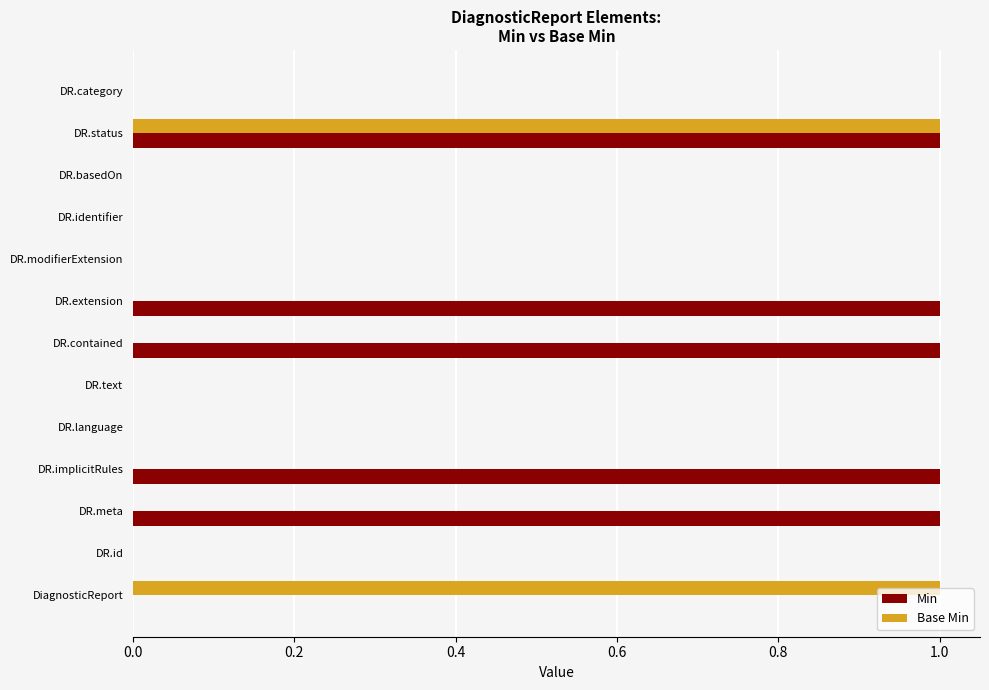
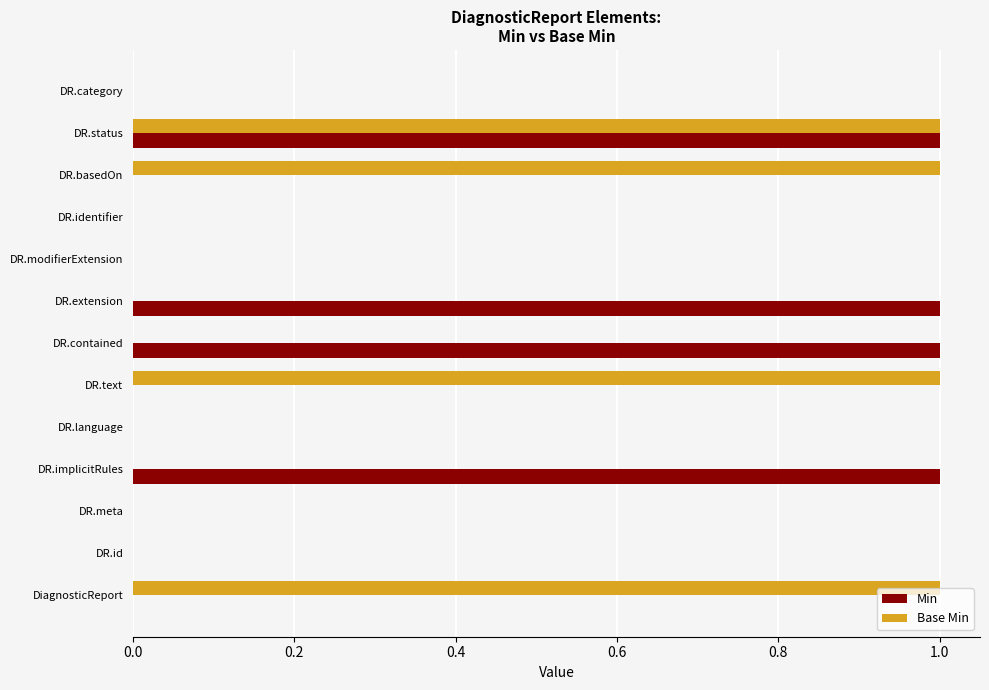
  {
    "Min": {
      "DR.category": 0,
      "DR.status": 1,
      "DR.basedOn": 0,
      "DR.identifier": 0,
      "DR.modifierExtension": 0,
      "DR.extension": 1,
      "DR.contained": 1,
      "DR.text": 0,
      "DR.language": 0,
      "DR.implicitRules": 1,
-     "DR.meta": 1,
+     "DR.meta": 0,
      "DR.id": 0,
      "DiagnosticReport": 0
    },
    "Base Min": {
      "DR.category": 0,
      "DR.status": 1,
-     "DR.basedOn": 0,
+     "DR.basedOn": 1,
      "DR.identifier": 0,
      "DR.modifierExtension": 0,
      "DR.extension": 0,
      "DR.contained": 0,
-     "DR.text": 0,
+     "DR.text": 1,
      "DR.language": 0,
      "DR.implicitRules": 0,
      "DR.meta": 0,
      "DR.id": 0,
      "DiagnosticReport": 1
    }
  }
